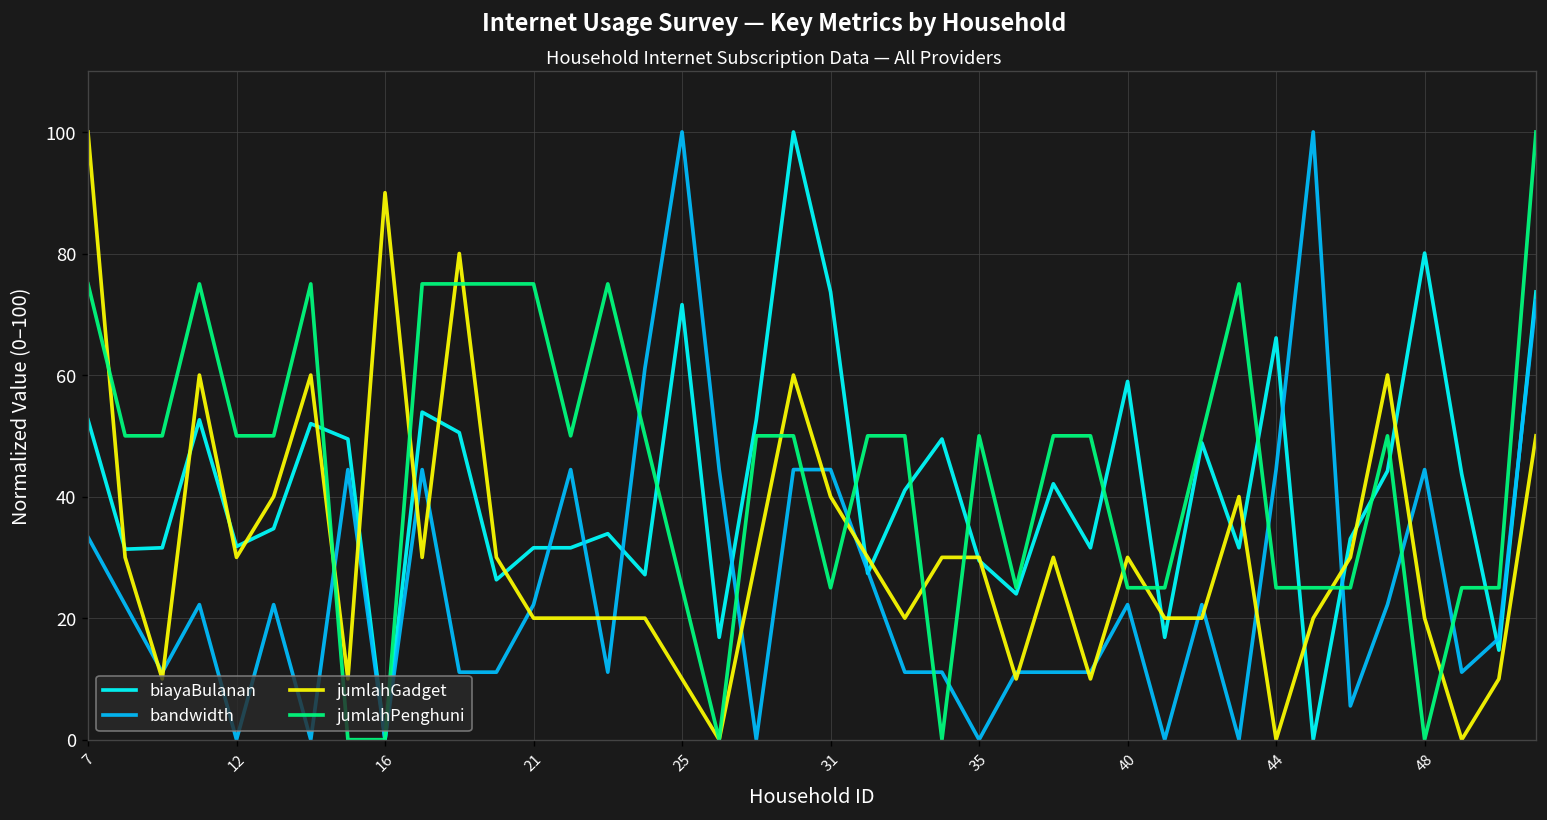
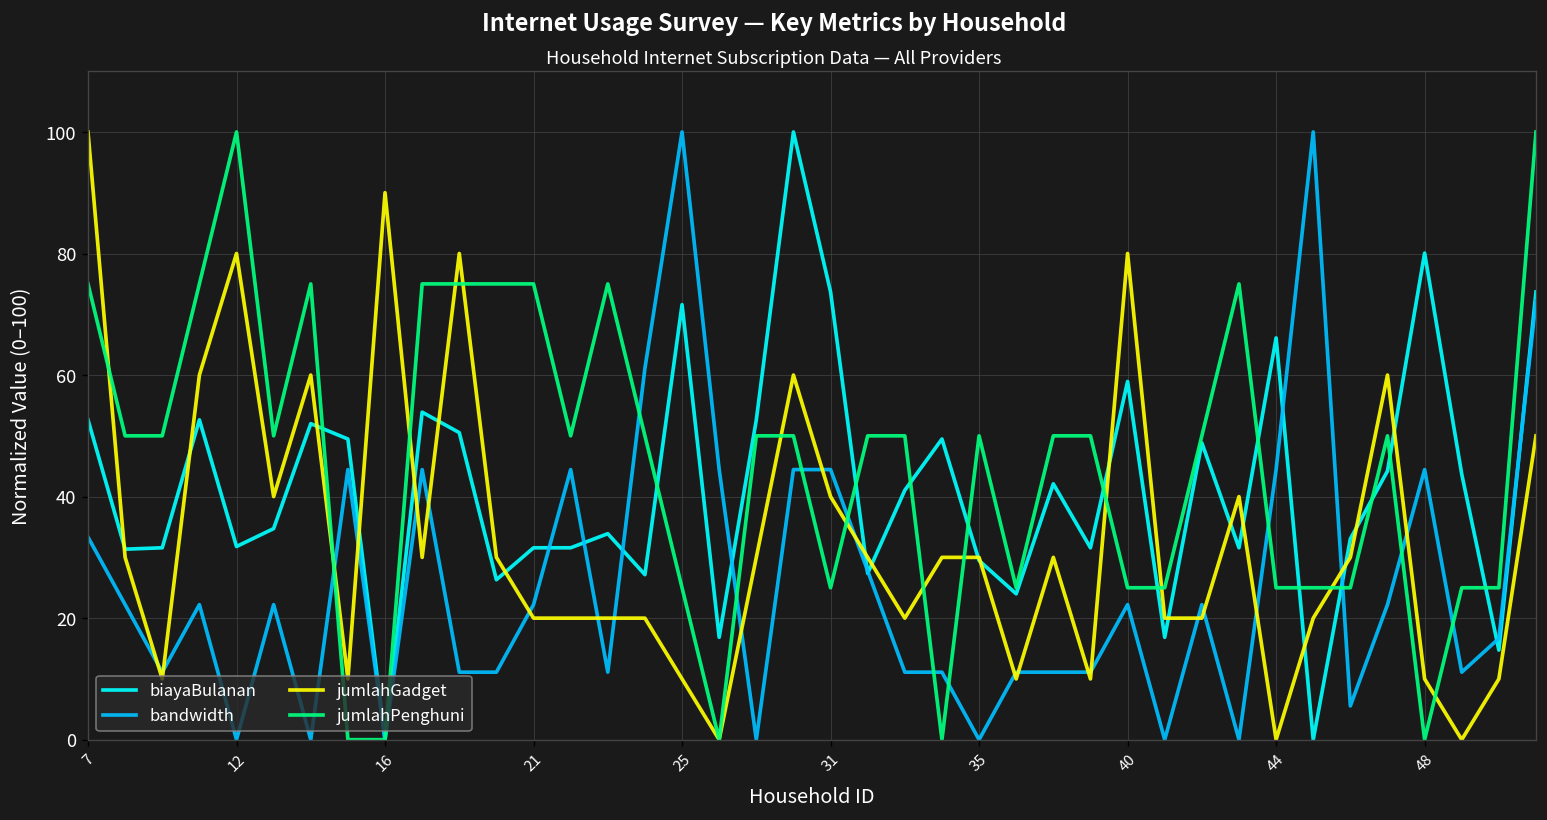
  {
    "biayaBulanan": {
      "12": 32,
      "40": 59,
      "44": 66,
      "48": 80
    },
    "bandwidth": {
      "12": 0,
      "40": 22,
      "44": 44,
      "48": 44
    },
    "jumlahGadget": {
-     "12": 30,
+     "12": 80,
      "16": 90,
-     "40": 30,
+     "40": 80,
      "44": 0,
-     "48": 20
+     "48": 10
    },
    "jumlahPenghuni": {
-     "12": 50,
+     "12": 100,
      "40": 25,
      "44": 25,
      "48": 0
    }
  }
